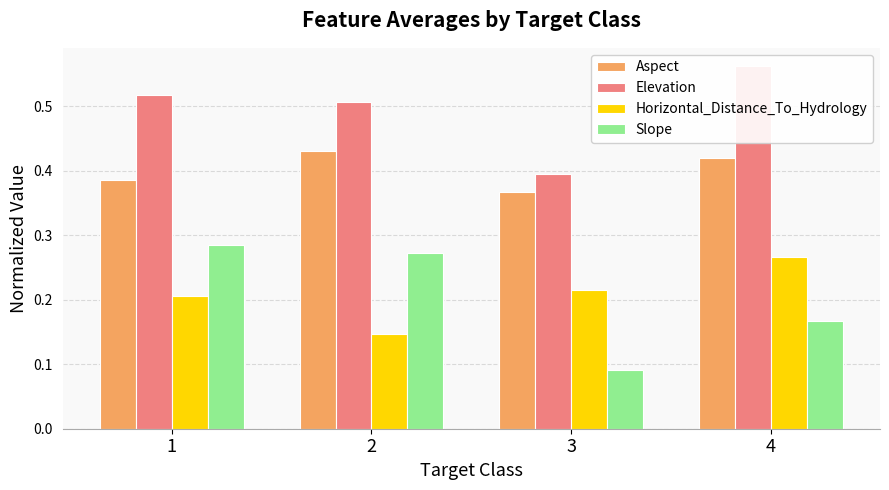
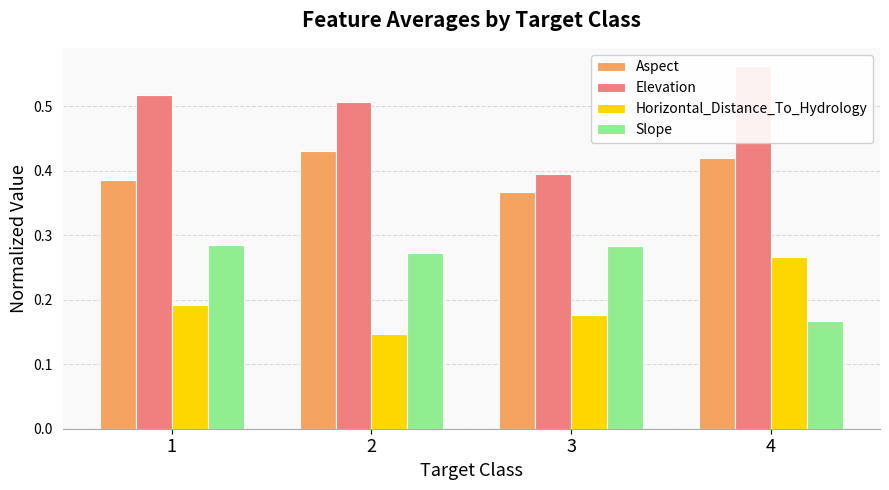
  {
    "Horizontal_Distance_To_Hydrology": {
-     "1": 0.21,
+     "1": 0.19,
      "2": 0.15,
-     "3": 0.21,
+     "3": 0.18,
      "4": 0.27
    },
    "Slope": {
      "1": 0.29,
      "2": 0.27,
-     "3": 0.09,
+     "3": 0.28,
      "4": 0.17
    }
  }
